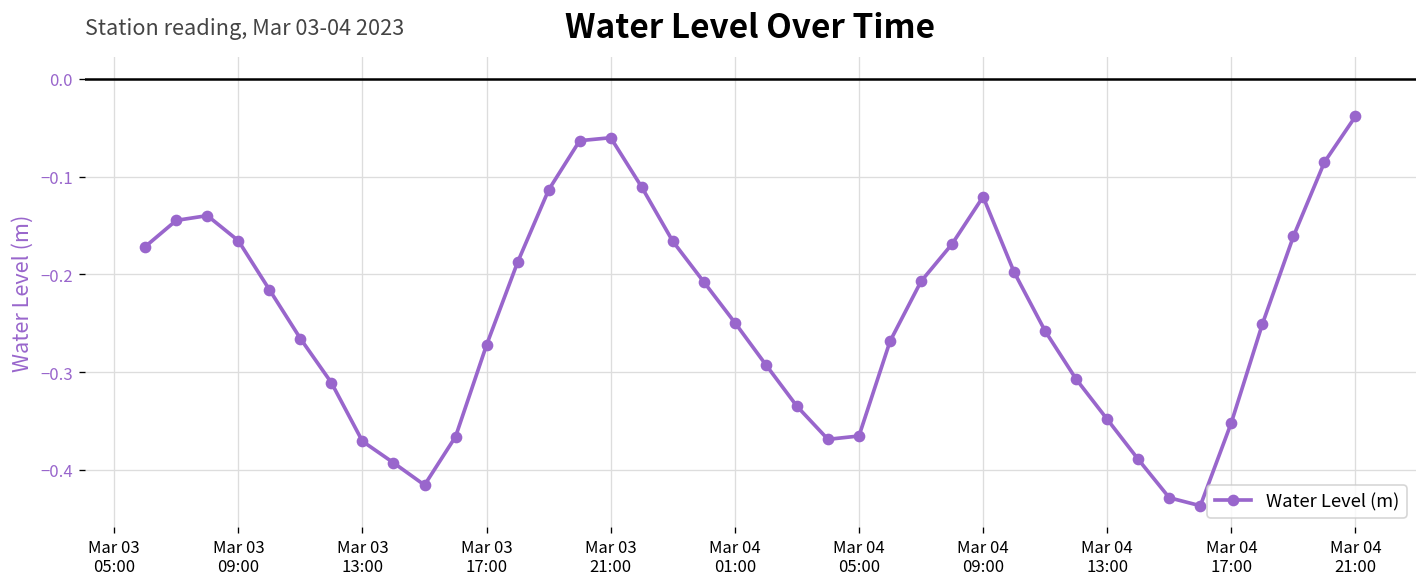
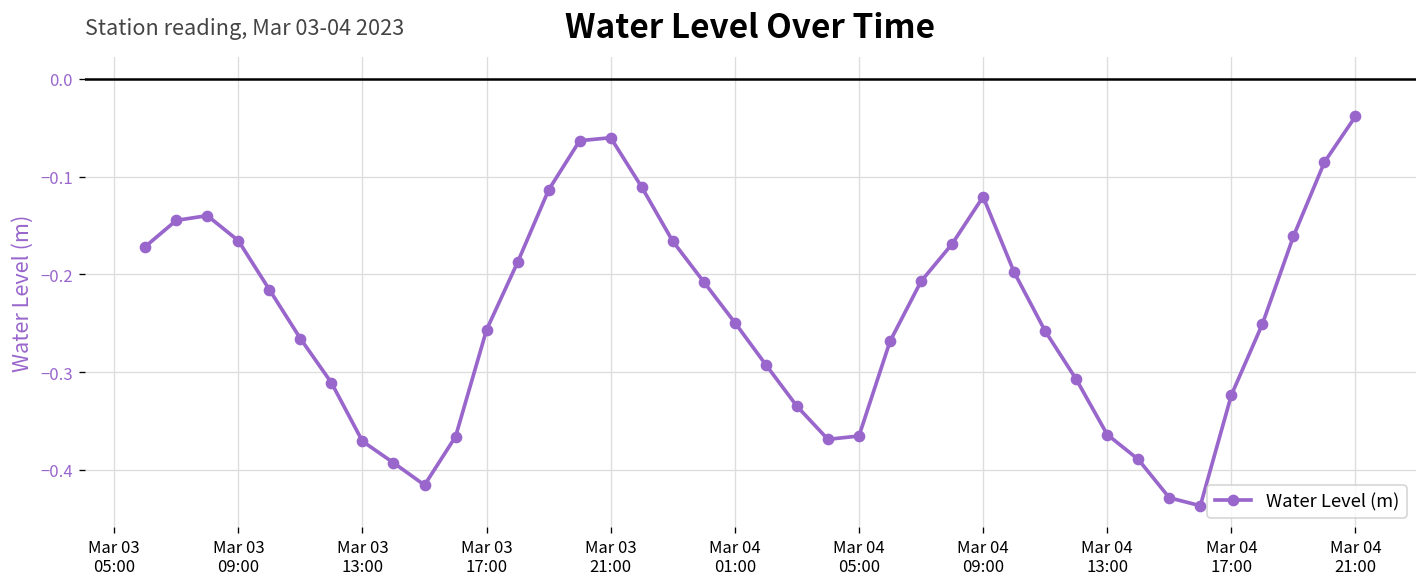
  {
    "Mar 03 09:00": -0.17,
    "Mar 03 13:00": -0.37,
-   "Mar 03 17:00": -0.27,
+   "Mar 03 17:00": -0.26,
    "Mar 03 21:00": -0.06,
    "Mar 04 01:00": -0.25,
    "Mar 04 05:00": -0.37,
    "Mar 04 09:00": -0.12,
-   "Mar 04 13:00": -0.35,
-   "Mar 04 17:00": -0.35,
+   "Mar 04 13:00": -0.36,
+   "Mar 04 17:00": -0.32,
    "Mar 04 21:00": -0.04
  }
